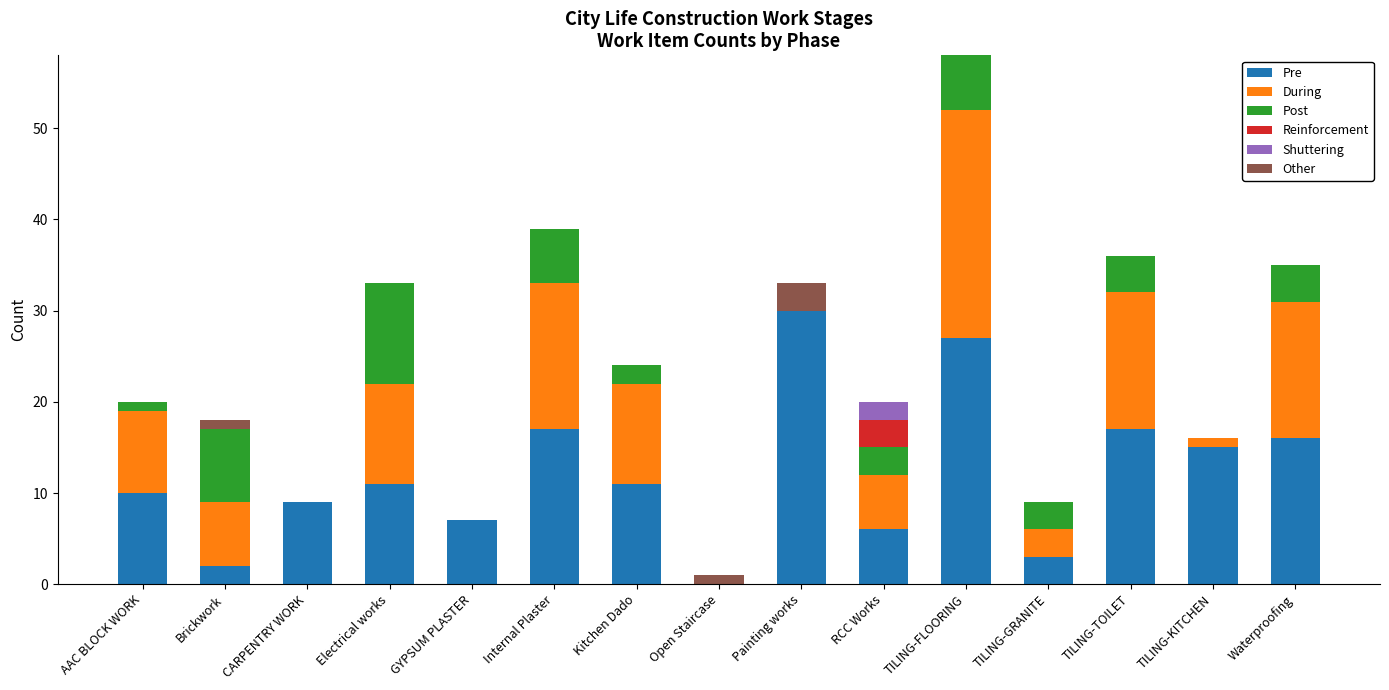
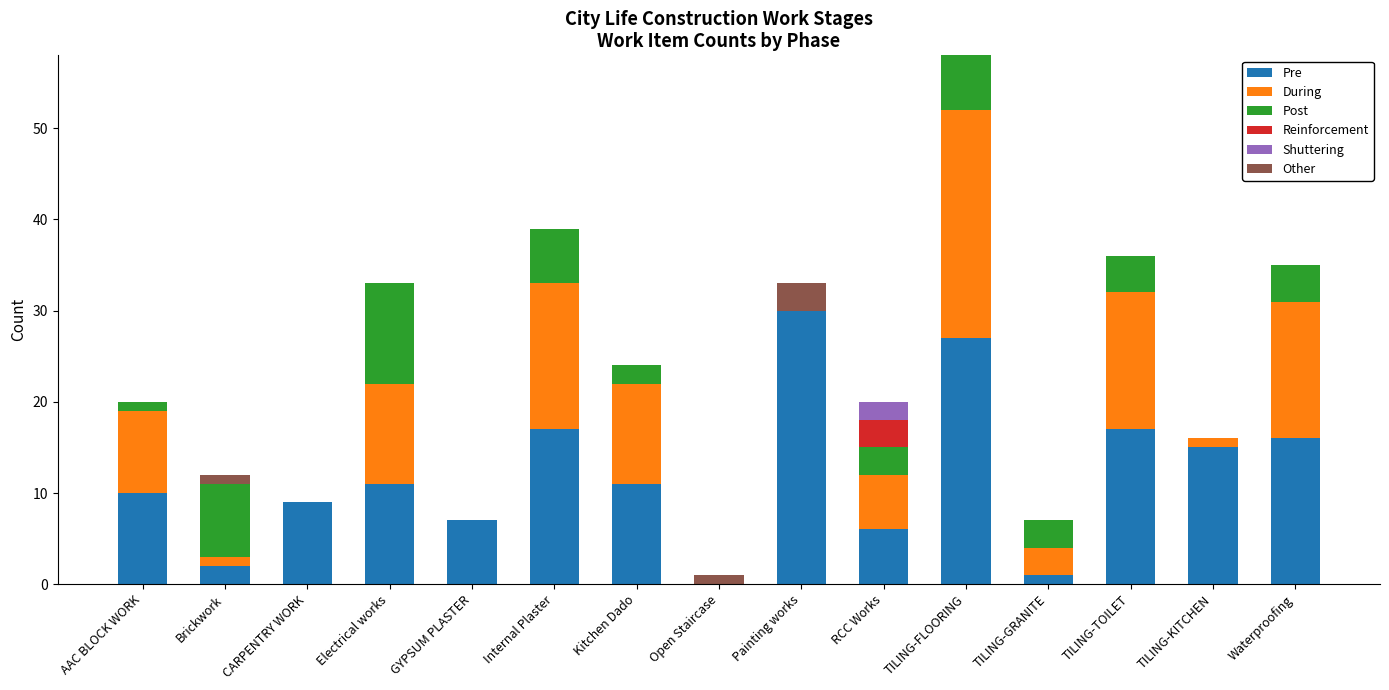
  {
    "Pre": {
      "AAC BLOCK WORK": 10,
      "Brickwork": 2,
      "CARPENTRY WORK": 9,
      "Electrical works": 11,
      "GYPSUM PLASTER": 7,
      "Internal Plaster": 17,
      "Kitchen Dado": 11,
      "Open Staircase": 0,
      "Painting works": 30,
      "RCC Works": 6,
      "TILING-FLOORING": 27,
-     "TILING-GRANITE": 3,
+     "TILING-GRANITE": 1,
      "TILING-TOILET": 17,
      "TILING-KITCHEN": 15,
      "Waterproofing": 16
    },
    "During": {
      "AAC BLOCK WORK": 9,
-     "Brickwork": 7,
+     "Brickwork": 1,
      "CARPENTRY WORK": 0,
      "Electrical works": 11,
      "GYPSUM PLASTER": 0,
      "Internal Plaster": 16,
      "Kitchen Dado": 11,
      "Open Staircase": 0,
      "Painting works": 0,
      "RCC Works": 6,
      "TILING-FLOORING": 25,
      "TILING-GRANITE": 3,
      "TILING-TOILET": 15,
      "TILING-KITCHEN": 1,
      "Waterproofing": 15
    },
    "Post": {
      "AAC BLOCK WORK": 1,
      "Brickwork": 8,
      "CARPENTRY WORK": 0,
      "Electrical works": 11,
      "GYPSUM PLASTER": 0,
      "Internal Plaster": 6,
      "Kitchen Dado": 2,
      "Open Staircase": 0,
      "Painting works": 0,
      "RCC Works": 3,
      "TILING-FLOORING": 6,
      "TILING-GRANITE": 3,
      "TILING-TOILET": 4,
      "TILING-KITCHEN": 0,
      "Waterproofing": 4
    },
    "Reinforcement": {
      "AAC BLOCK WORK": 0,
      "Brickwork": 0,
      "CARPENTRY WORK": 0,
      "Electrical works": 0,
      "GYPSUM PLASTER": 0,
      "Internal Plaster": 0,
      "Kitchen Dado": 0,
      "Open Staircase": 0,
      "Painting works": 0,
      "RCC Works": 3,
      "TILING-FLOORING": 0,
      "TILING-GRANITE": 0,
      "TILING-TOILET": 0,
      "TILING-KITCHEN": 0,
      "Waterproofing": 0
    },
    "Shuttering": {
      "AAC BLOCK WORK": 0,
      "Brickwork": 0,
      "CARPENTRY WORK": 0,
      "Electrical works": 0,
      "GYPSUM PLASTER": 0,
      "Internal Plaster": 0,
      "Kitchen Dado": 0,
      "Open Staircase": 0,
      "Painting works": 0,
      "RCC Works": 2,
      "TILING-FLOORING": 0,
      "TILING-GRANITE": 0,
      "TILING-TOILET": 0,
      "TILING-KITCHEN": 0,
      "Waterproofing": 0
    },
    "Other": {
      "AAC BLOCK WORK": 0,
      "Brickwork": 1,
      "CARPENTRY WORK": 0,
      "Electrical works": 0,
      "GYPSUM PLASTER": 0,
      "Internal Plaster": 0,
      "Kitchen Dado": 0,
      "Open Staircase": 1,
      "Painting works": 3,
      "RCC Works": 0,
      "TILING-FLOORING": 0,
      "TILING-GRANITE": 0,
      "TILING-TOILET": 0,
      "TILING-KITCHEN": 0,
      "Waterproofing": 0
    }
  }
